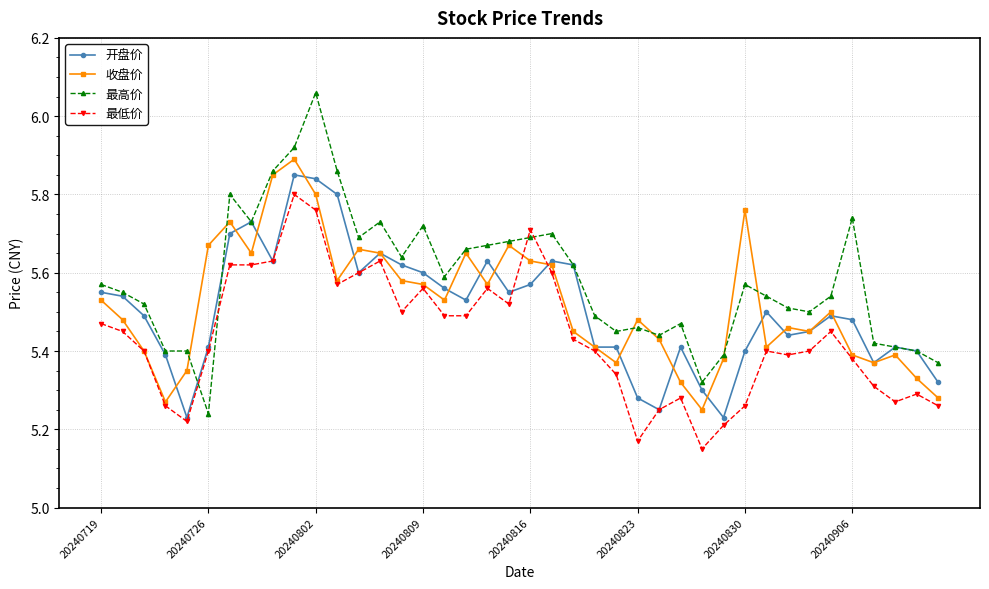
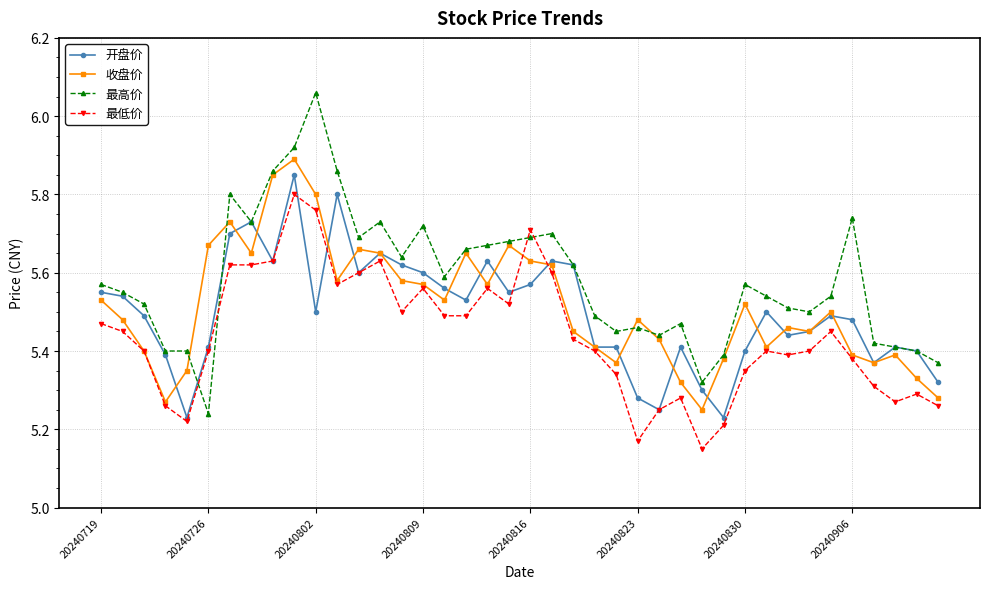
  {
    "开盘价": {
      "20240719": 5.55,
      "20240726": 5.41,
-     "20240802": 5.84,
+     "20240802": 5.50,
      "20240809": 5.60,
      "20240816": 5.57,
      "20240823": 5.28,
      "20240830": 5.40,
      "20240906": 5.48
    },
    "收盘价": {
      "20240719": 5.53,
      "20240726": 5.67,
      "20240802": 5.80,
      "20240809": 5.57,
      "20240816": 5.63,
      "20240823": 5.48,
-     "20240830": 5.76,
+     "20240830": 5.52,
      "20240906": 5.39
    },
    "最高价": {
      "20240719": 5.57,
      "20240726": 5.24,
      "20240802": 6.06,
      "20240809": 5.72,
      "20240816": 5.69,
      "20240823": 5.46,
      "20240830": 5.57,
      "20240906": 5.74
    },
    "最低价": {
      "20240719": 5.47,
      "20240726": 5.40,
      "20240802": 5.76,
      "20240809": 5.56,
      "20240816": 5.71,
      "20240823": 5.17,
-     "20240830": 5.26,
+     "20240830": 5.35,
      "20240906": 5.38
    }
  }
